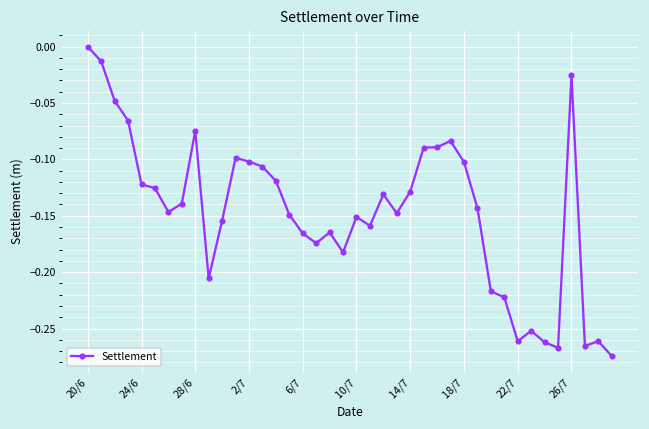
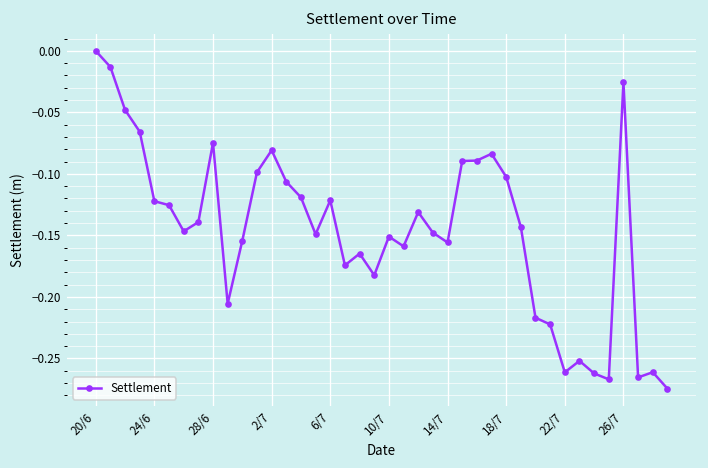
  {
    "20/6": 0.000,
    "24/6": -0.122,
    "28/6": -0.075,
-   "2/7": -0.102,
-   "6/7": -0.166,
+   "2/7": -0.081,
+   "6/7": -0.122,
    "10/7": -0.151,
-   "14/7": -0.128,
+   "14/7": -0.156,
    "18/7": -0.102,
    "22/7": -0.261,
    "26/7": -0.025
  }
